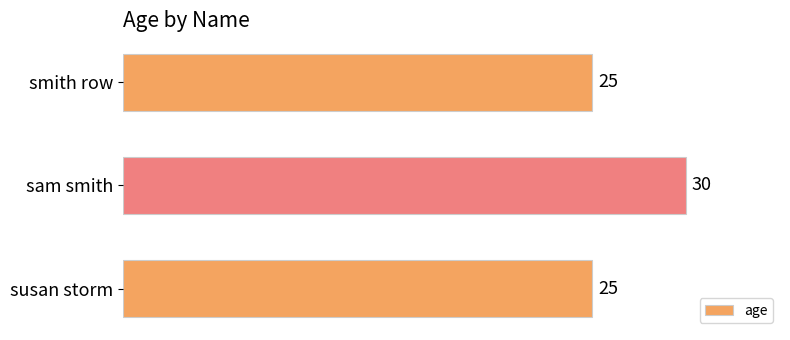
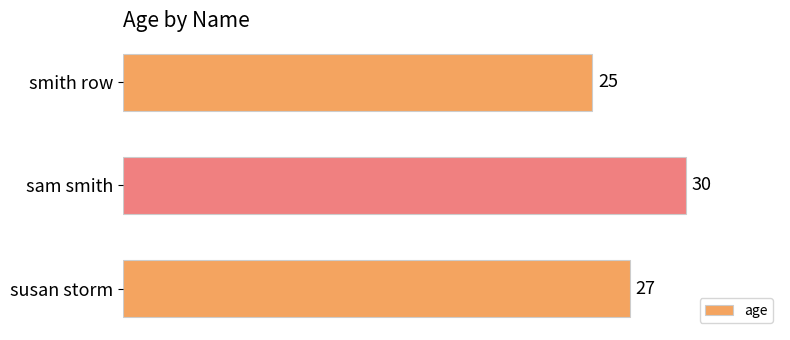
  {
    "smith row": 25,
    "sam smith": 30,
-   "susan storm": 25
+   "susan storm": 27
  }
